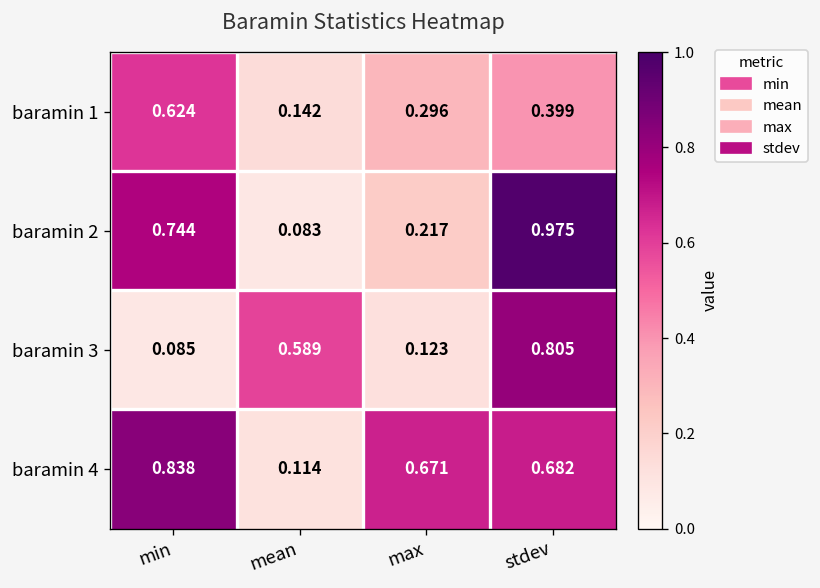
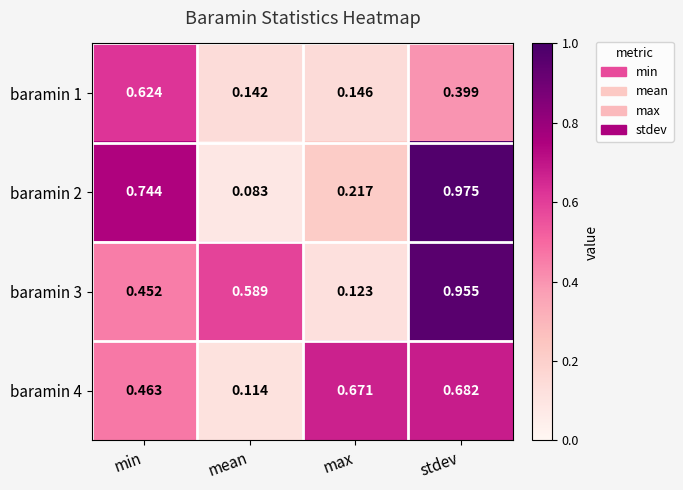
  {
    "baramin 1": {
      "min": 0.624,
      "mean": 0.142,
-     "max": 0.296,
+     "max": 0.146,
      "stdev": 0.399
    },
    "baramin 2": {
      "min": 0.744,
      "mean": 0.083,
      "max": 0.217,
      "stdev": 0.975
    },
    "baramin 3": {
-     "min": 0.085,
+     "min": 0.452,
      "mean": 0.589,
      "max": 0.123,
-     "stdev": 0.805
+     "stdev": 0.955
    },
    "baramin 4": {
-     "min": 0.838,
+     "min": 0.463,
      "mean": 0.114,
      "max": 0.671,
      "stdev": 0.682
    }
  }
